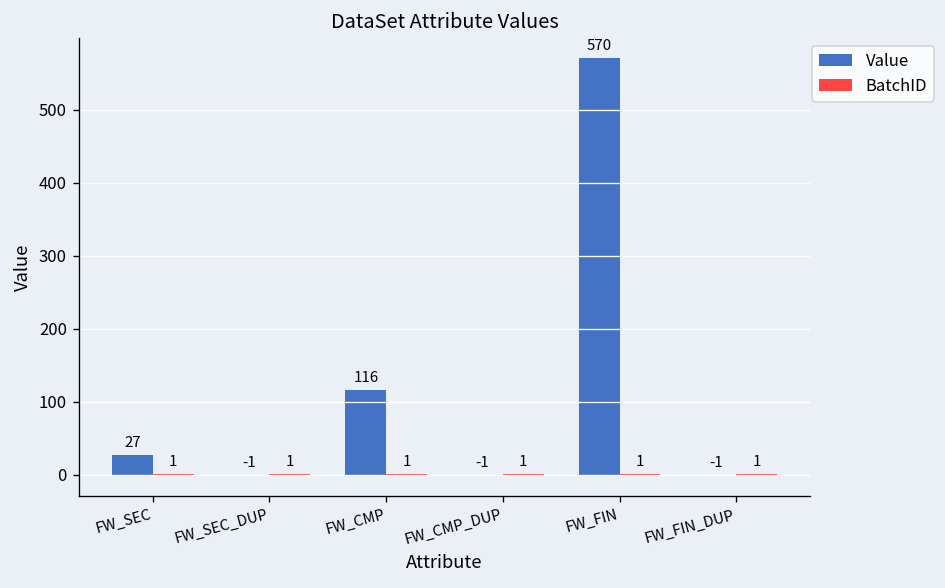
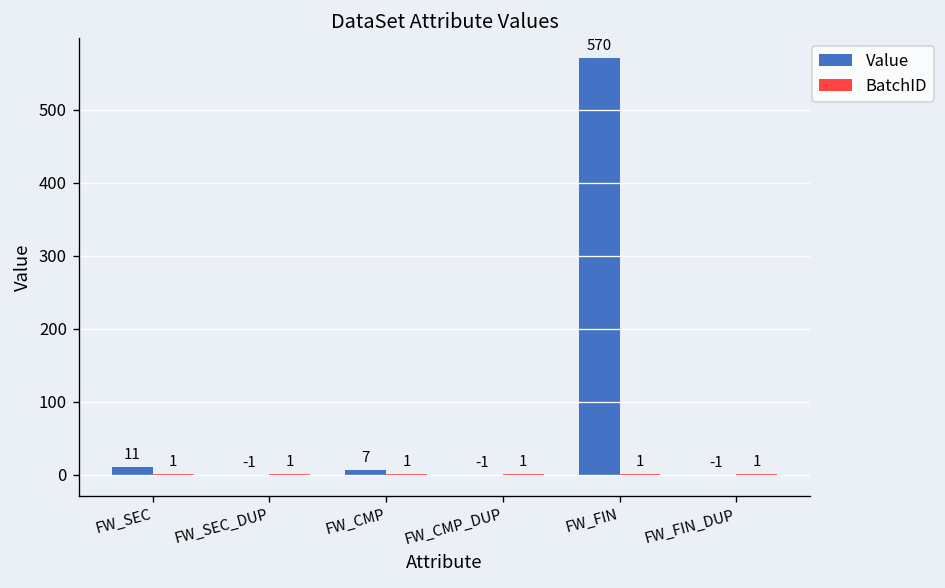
  {
    "Value": {
-     "FW_SEC": 27,
+     "FW_SEC": 11,
      "FW_SEC_DUP": -1,
-     "FW_CMP": 116,
+     "FW_CMP": 7,
      "FW_CMP_DUP": -1,
      "FW_FIN": 570,
      "FW_FIN_DUP": -1
    },
    "BatchID": {
      "FW_SEC": 1,
      "FW_SEC_DUP": 1,
      "FW_CMP": 1,
      "FW_CMP_DUP": 1,
      "FW_FIN": 1,
      "FW_FIN_DUP": 1
    }
  }
